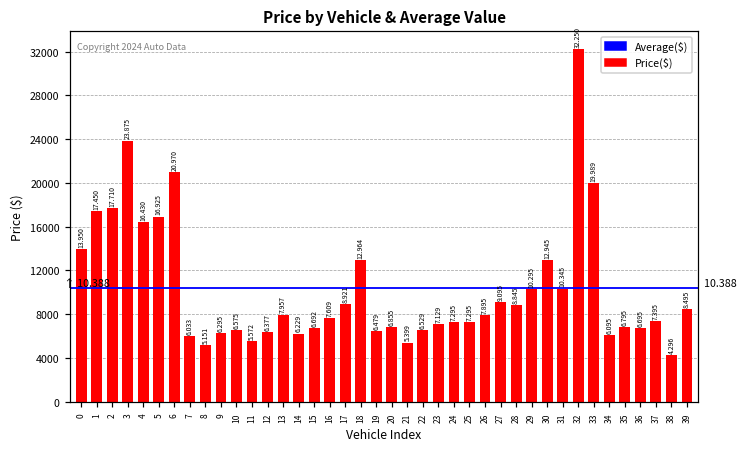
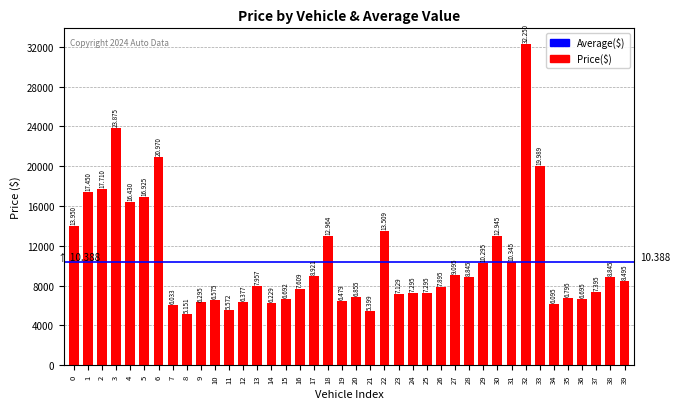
  {
-   "22": 6.529,
-   "38": 4.296
+   "22": 13.509,
+   "38": 8.845
  }
